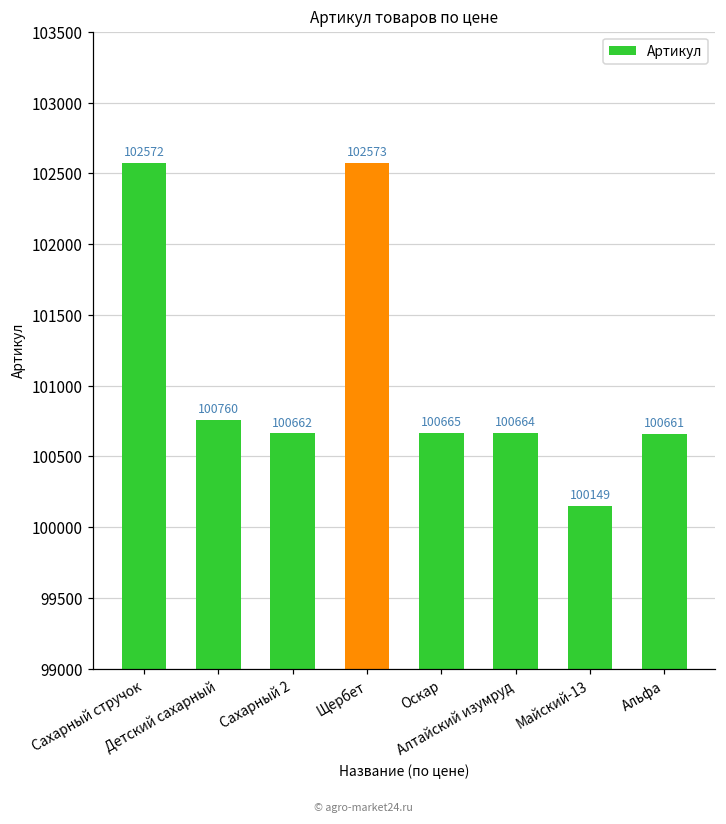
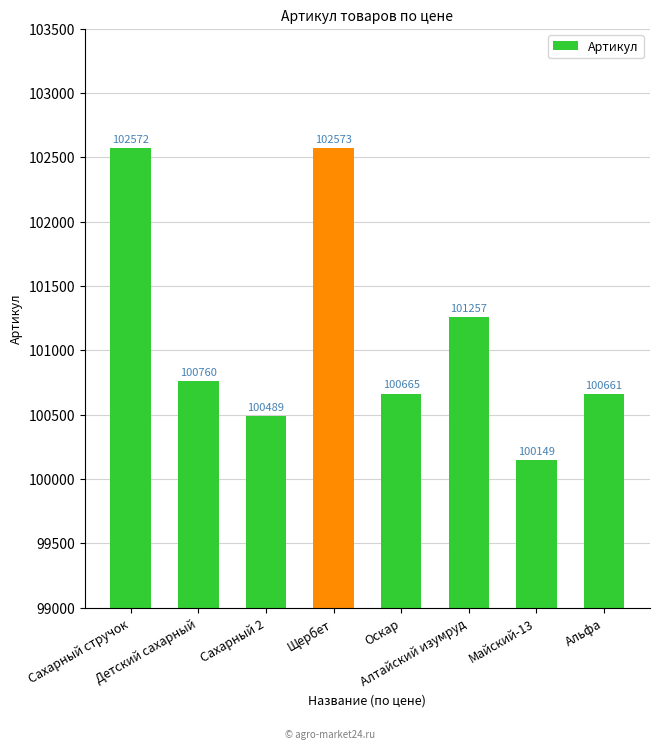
  {
    "Сахарный стручок": 102572,
    "Детский сахарный": 100760,
-   "Сахарный 2": 100662,
+   "Сахарный 2": 100489,
    "Щербет": 102573,
    "Оскар": 100665,
-   "Алтайский изумруд": 100664,
+   "Алтайский изумруд": 101257,
    "Майский-13": 100149,
    "Альфа": 100661
  }
